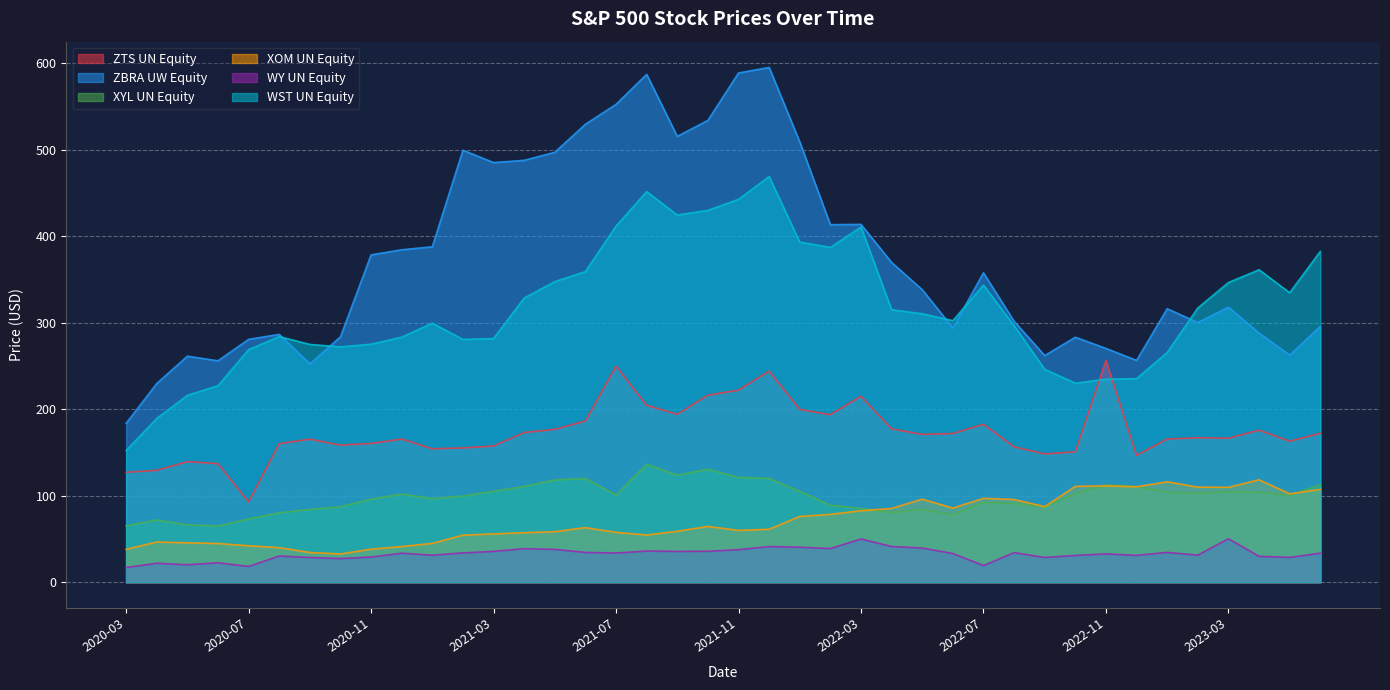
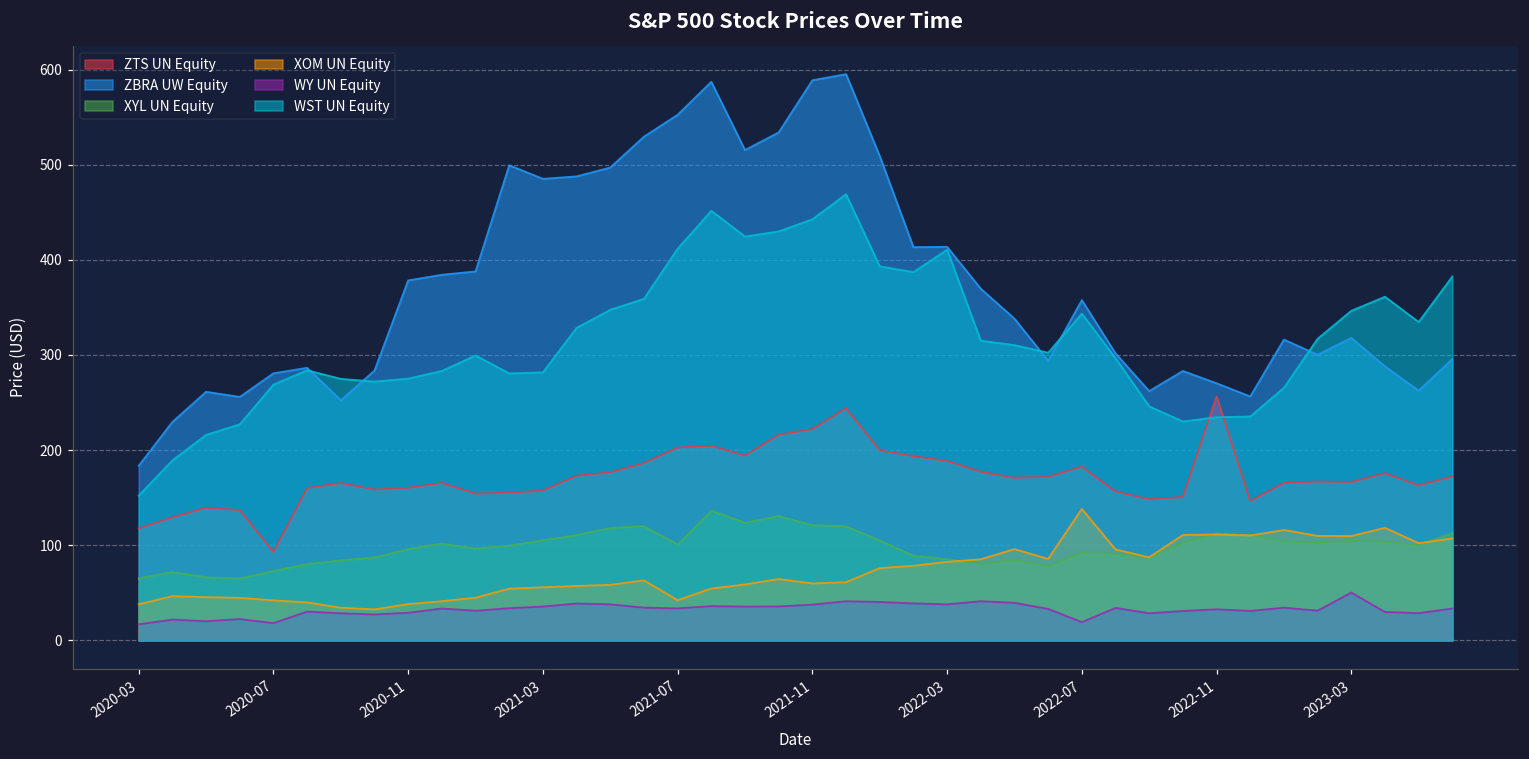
  {
    "ZTS UN Equity": {
-     "2020-03": 130,
+     "2020-03": 120,
      "2020-07": 90,
      "2020-11": 160,
      "2021-03": 160,
-     "2021-07": 250,
+     "2021-07": 200,
      "2021-11": 220,
-     "2022-03": 220,
+     "2022-03": 190,
      "2022-07": 180,
      "2022-11": 260,
      "2023-03": 170
    },
    "XYL UN Equity": {
      "2020-03": 70,
      "2020-07": 70,
      "2020-11": 100,
      "2021-03": 110,
      "2021-07": 100,
      "2021-11": 120,
      "2022-07": 90,
      "2023-03": 100
    },
    "XOM UN Equity": {
      "2020-03": 40,
      "2020-07": 40,
      "2020-11": 40,
      "2021-03": 60,
-     "2021-07": 60,
+     "2021-07": 40,
      "2021-11": 60,
-     "2022-07": 100,
+     "2022-07": 140,
      "2023-03": 110
    },
    "WY UN Equity": {
      "2020-03": 20,
      "2020-07": 20,
      "2020-11": 30,
      "2021-03": 40,
      "2021-07": 30,
      "2021-11": 40,
-     "2022-03": 50,
+     "2022-03": 40,
      "2022-07": 20,
      "2022-11": 30,
      "2023-03": 50
    }
  }
